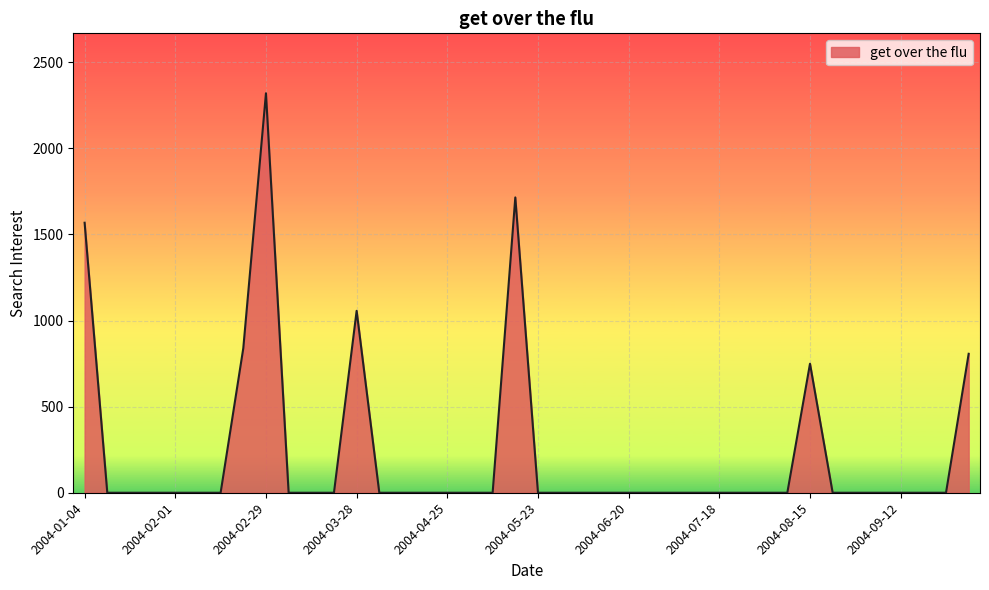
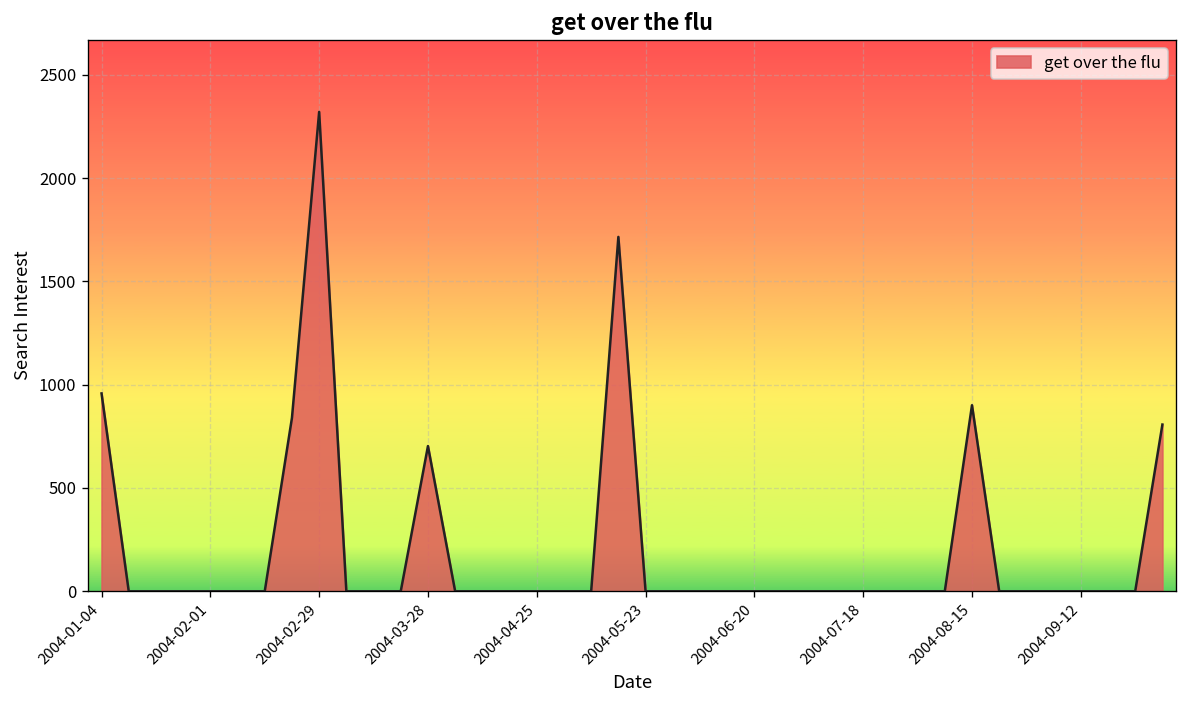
  {
-   "2004-01-04": 1570,
+   "2004-01-04": 960,
    "2004-02-01": 0,
    "2004-02-29": 2320,
-   "2004-03-28": 1060,
+   "2004-03-28": 700,
    "2004-04-25": 0,
    "2004-05-23": 0,
    "2004-06-20": 0,
    "2004-07-18": 0,
-   "2004-08-15": 750,
+   "2004-08-15": 900,
    "2004-09-12": 0
  }
